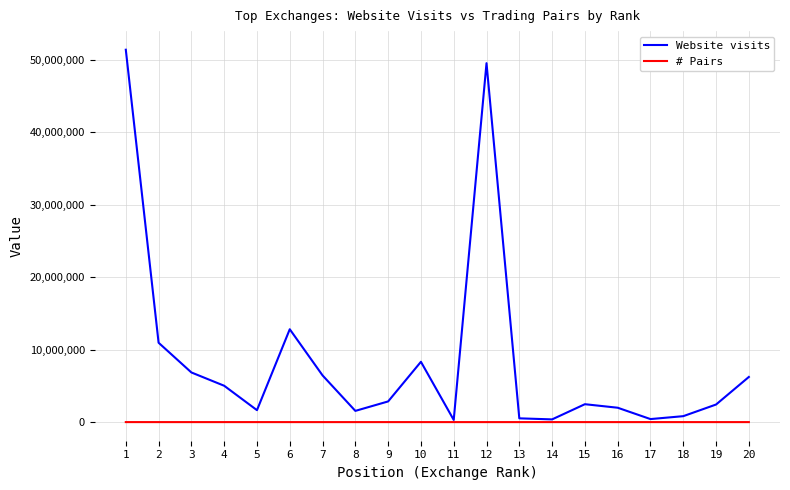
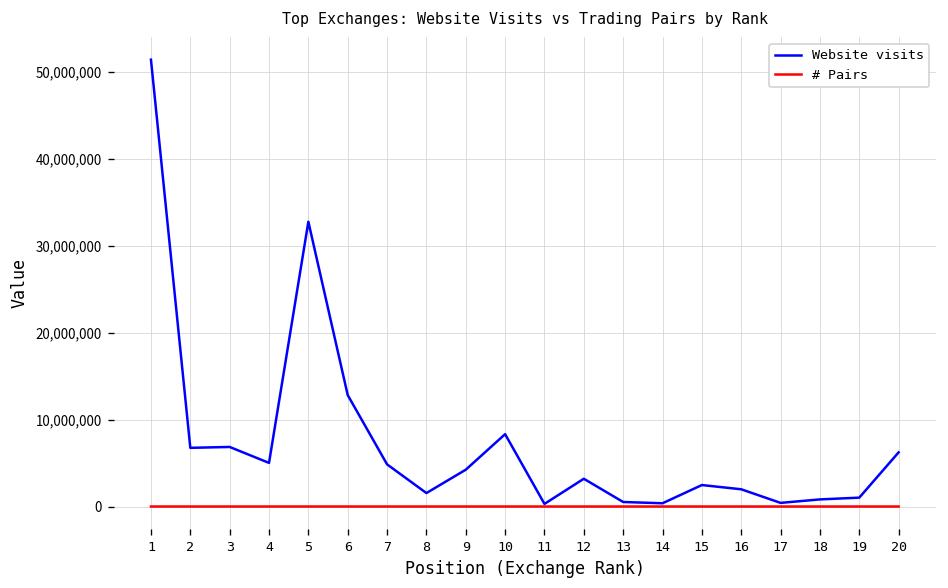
  {
    "Website visits": {
      "1": "51,000,000",
-     "2": "11,000,000",
+     "2": "7,000,000",
      "3": "7,000,000",
      "4": "5,000,000",
-     "5": "2,000,000",
+     "5": "33,000,000",
      "6": "13,000,000",
-     "7": "6,000,000",
+     "7": "5,000,000",
      "8": "2,000,000",
-     "9": "3,000,000",
+     "9": "4,000,000",
      "10": "8,000,000",
-     "12": "50,000,000",
+     "12": "3,000,000",
      "13": "1,000,000",
      "14": "0",
      "15": "2,000,000",
      "16": "2,000,000",
      "17": "0",
      "18": "1,000,000",
-     "19": "2,000,000",
+     "19": "1,000,000",
      "20": "6,000,000"
    },
    "# Pairs": {
      "1": "0",
      "2": "0",
      "3": "0",
      "4": "0",
      "5": "0",
      "6": "0",
      "7": "0",
      "8": "0",
      "9": "0",
      "10": "0",
      "12": "0",
      "13": "0",
      "14": "0",
      "15": "0",
      "16": "0",
      "17": "0",
      "18": "0",
      "19": "0",
      "20": "0"
    }
  }
